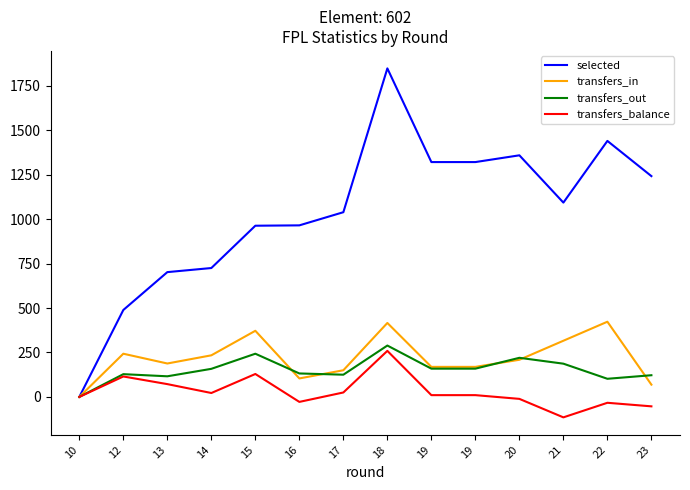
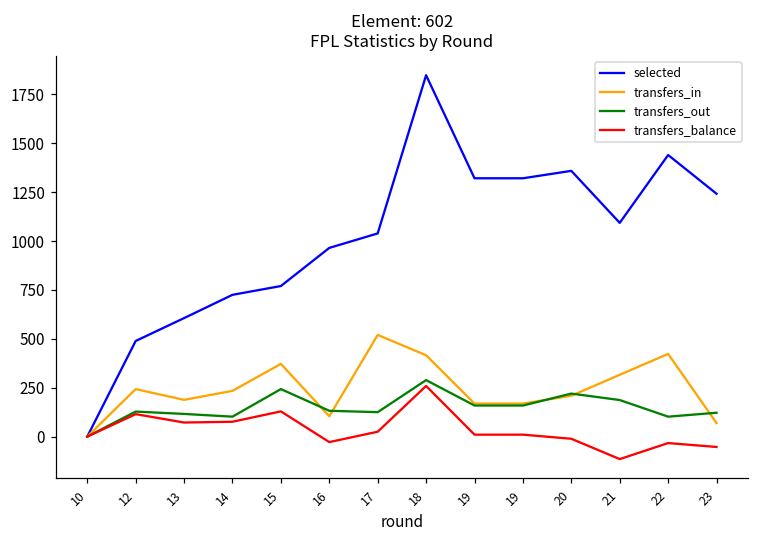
  {
    "selected": {
      "12": 490,
-     "13": 700,
+     "13": 610,
      "14": 730,
-     "15": 960,
+     "15": 770,
      "16": 970,
      "17": 1040,
      "18": 1850,
      "20": 1360,
      "21": 1090,
      "22": 1440,
      "23": 1240
    },
    "transfers_in": {
      "12": 240,
      "13": 190,
      "14": 230,
      "15": 370,
      "16": 100,
-     "17": 150,
+     "17": 520,
      "18": 420,
      "21": 320,
      "22": 420,
      "23": 70
    },
    "transfers_out": {
      "13": 120,
-     "14": 160,
+     "14": 100,
      "15": 240,
      "16": 130,
      "17": 130,
      "18": 290,
      "21": 190,
      "22": 100,
      "23": 120
    },
    "transfers_balance": {
      "13": 70,
-     "14": 20,
+     "14": 80,
      "15": 130,
      "16": -30,
      "17": 30,
      "18": 260,
      "20": -10,
      "21": -120,
      "22": -30,
      "23": -50
    }
  }
